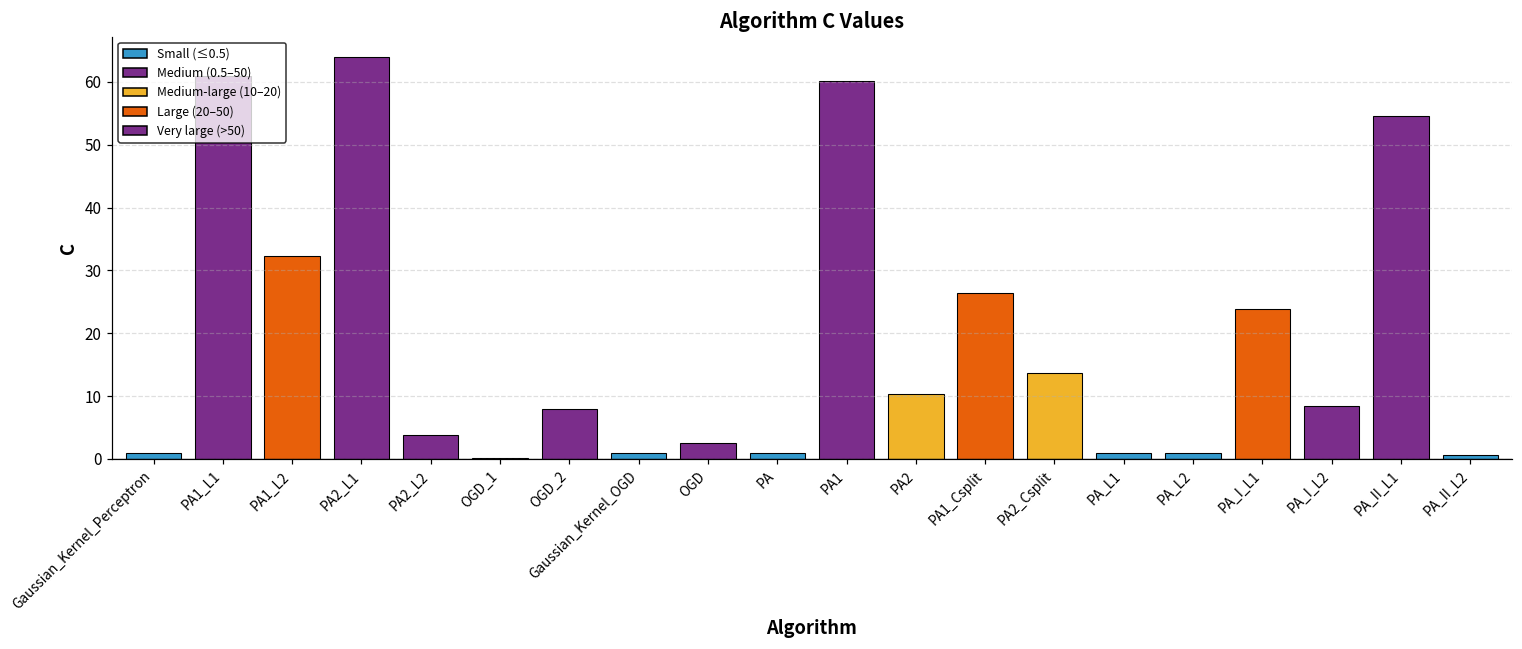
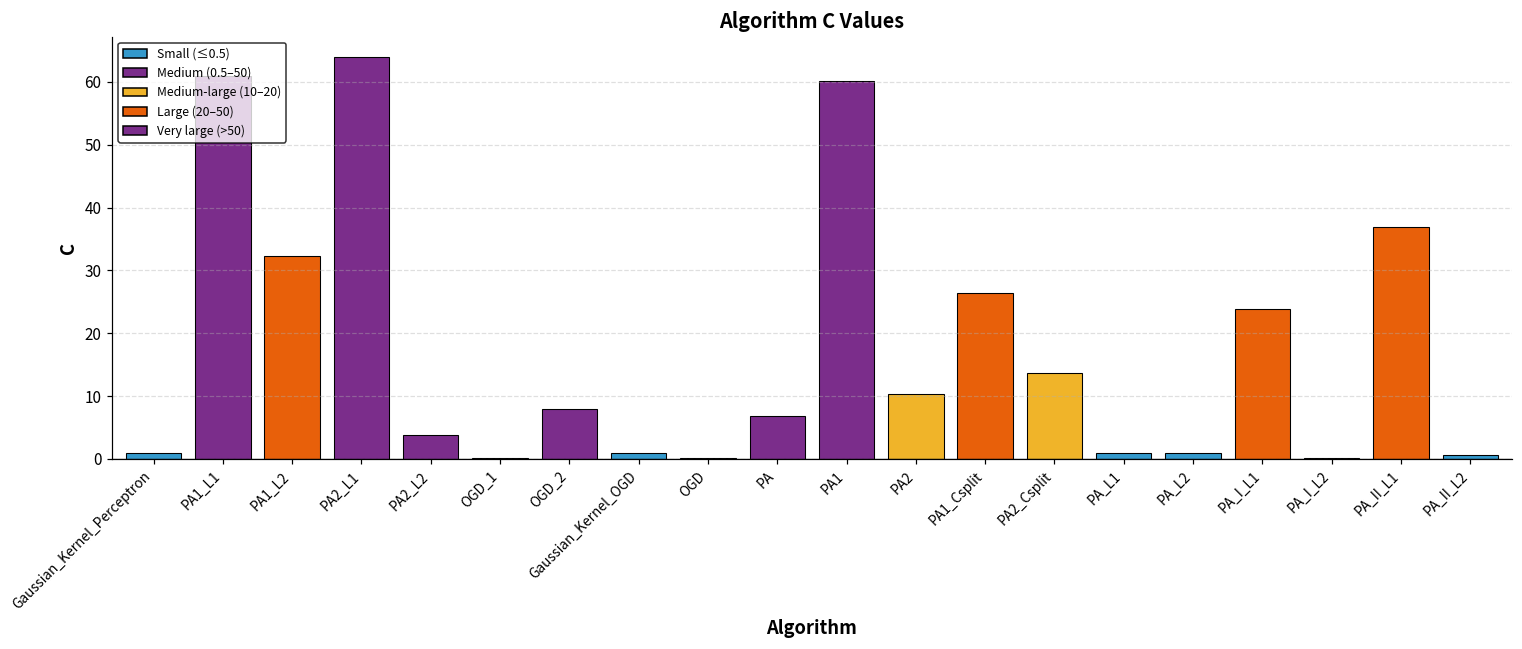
  {
    "Gaussian_Kernel_Perceptron": 1,
    "PA1_L2": 32,
    "PA2_L1": 64,
    "PA2_L2": 4,
    "OGD_2": 8,
    "Gaussian_Kernel_OGD": 1,
-   "OGD": 3,
-   "PA": 1,
+   "OGD": 0,
+   "PA": 7,
    "PA1": 60,
    "PA2": 10,
    "PA1_Csplit": 26,
    "PA2_Csplit": 14,
    "PA_L1": 1,
    "PA_L2": 1,
    "PA_I_L1": 24,
-   "PA_I_L2": 8,
-   "PA_II_L1": 55,
+   "PA_I_L2": 0,
+   "PA_II_L1": 37,
    "PA_II_L2": 1
  }
